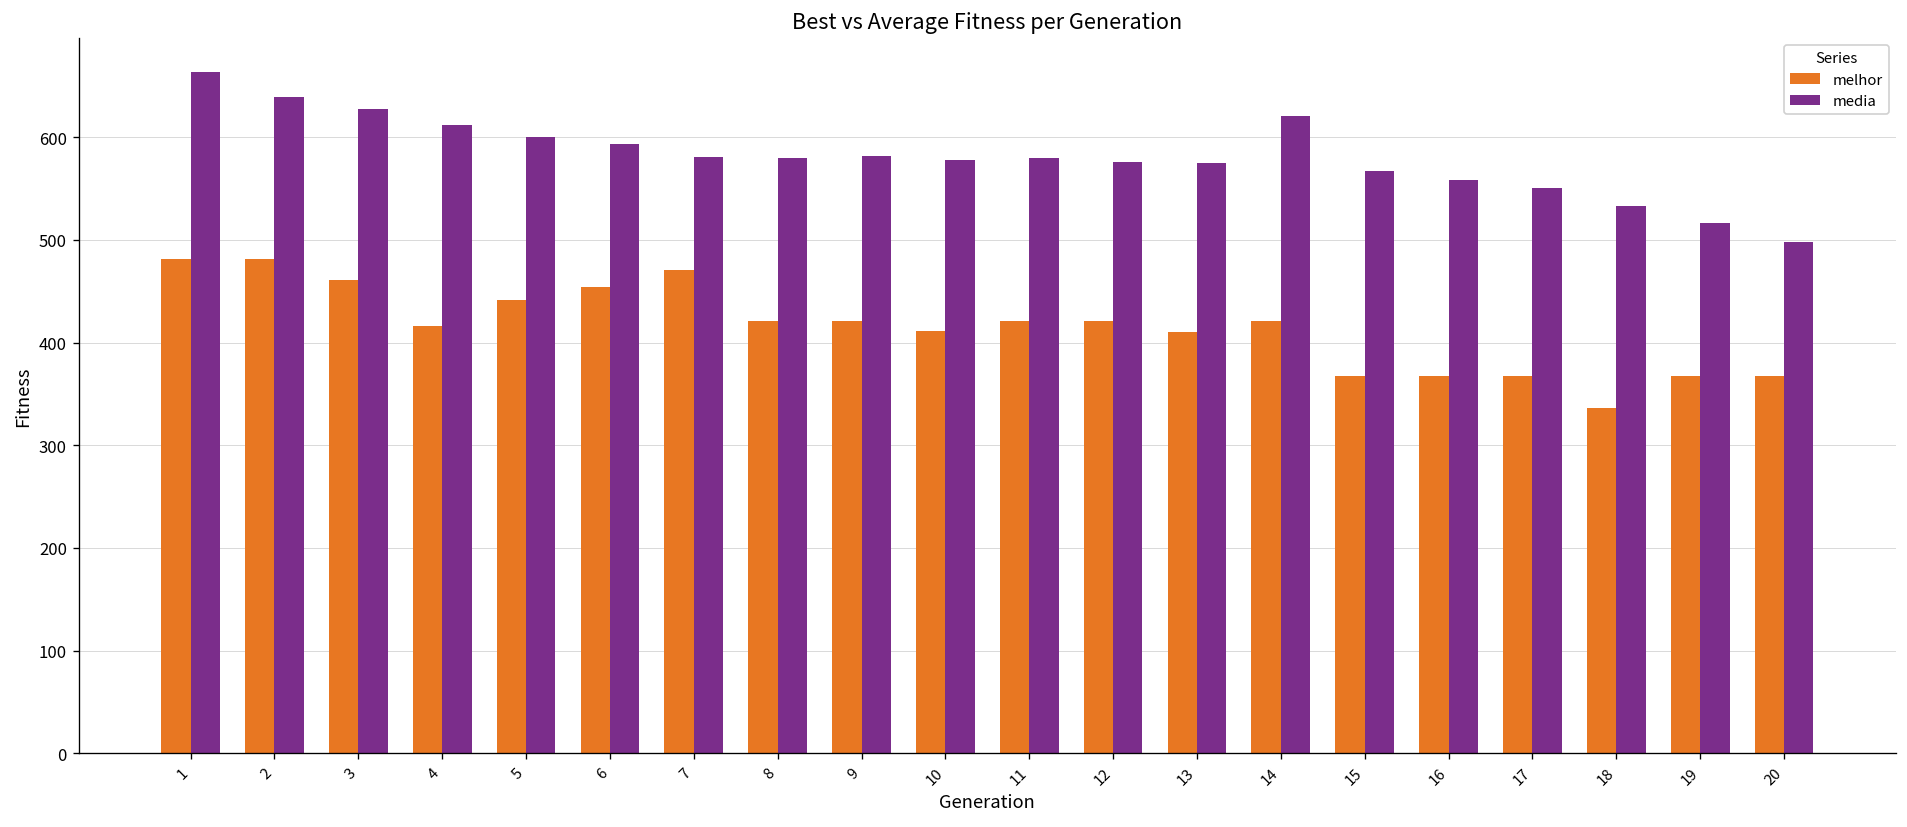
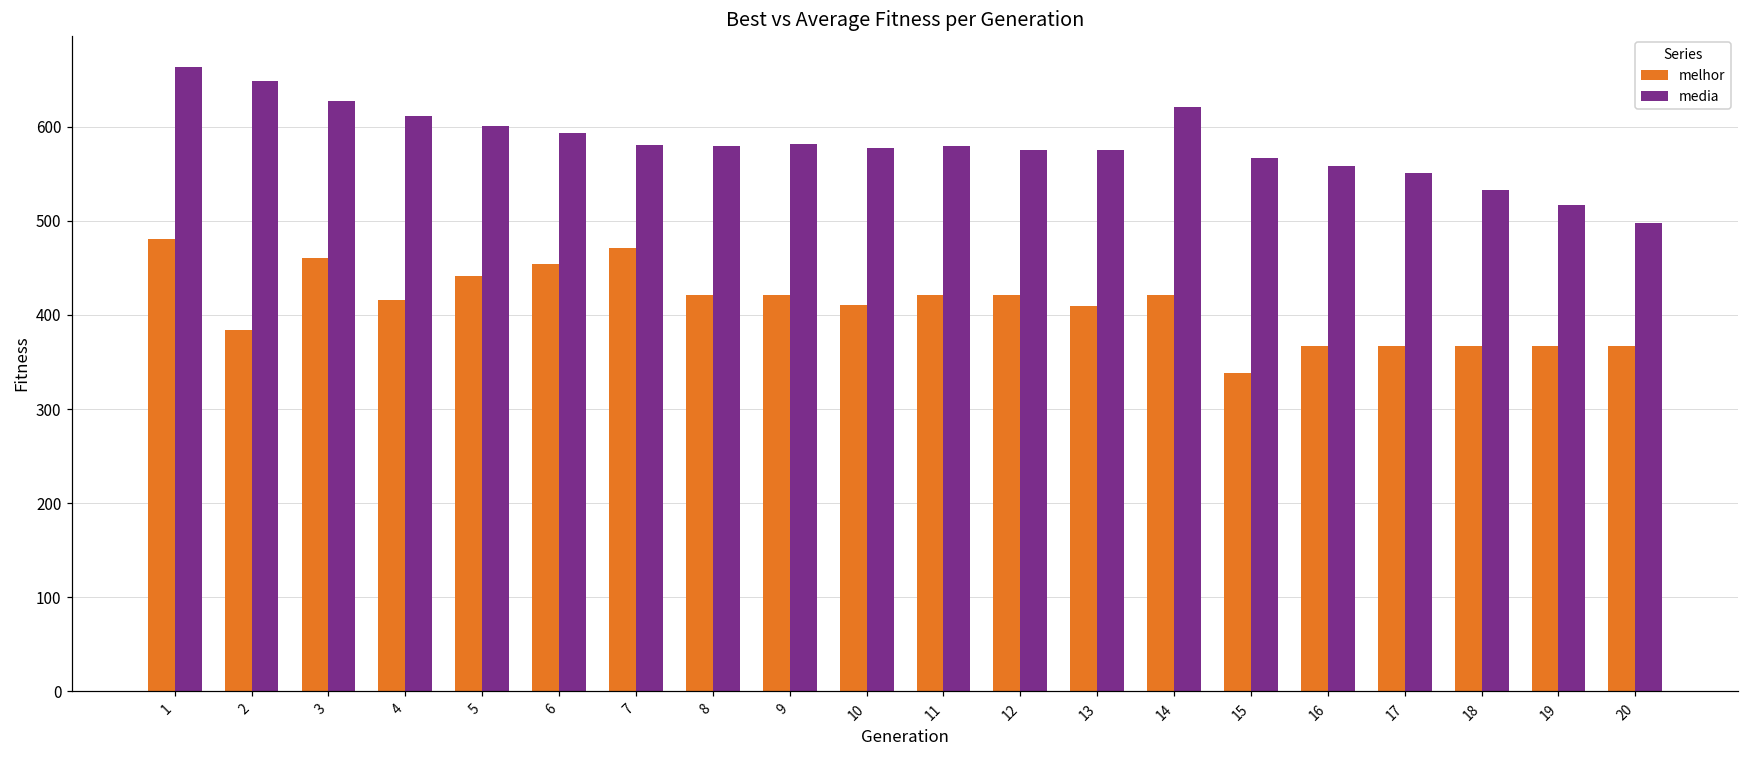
  {
    "melhor": {
      "1": 480,
-     "2": 480,
+     "2": 380,
      "3": 460,
      "4": 420,
      "5": 440,
      "6": 450,
      "7": 470,
      "8": 420,
      "9": 420,
      "10": 410,
      "11": 420,
      "12": 420,
      "13": 410,
      "14": 420,
-     "15": 370,
+     "15": 340,
      "16": 370,
      "17": 370,
-     "18": 340,
+     "18": 370,
      "19": 370,
      "20": 370
    },
    "media": {
      "1": 660,
-     "2": 640,
+     "2": 650,
      "3": 630,
      "4": 610,
      "5": 600,
      "6": 590,
      "7": 580,
      "8": 580,
      "9": 580,
      "10": 580,
      "11": 580,
      "12": 580,
      "13": 570,
      "14": 620,
      "15": 570,
      "16": 560,
      "17": 550,
      "18": 530,
      "19": 520,
      "20": 500
    }
  }
